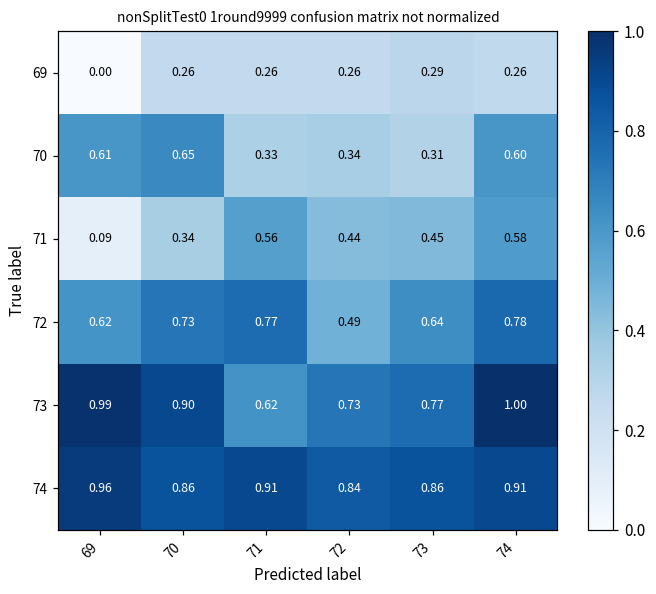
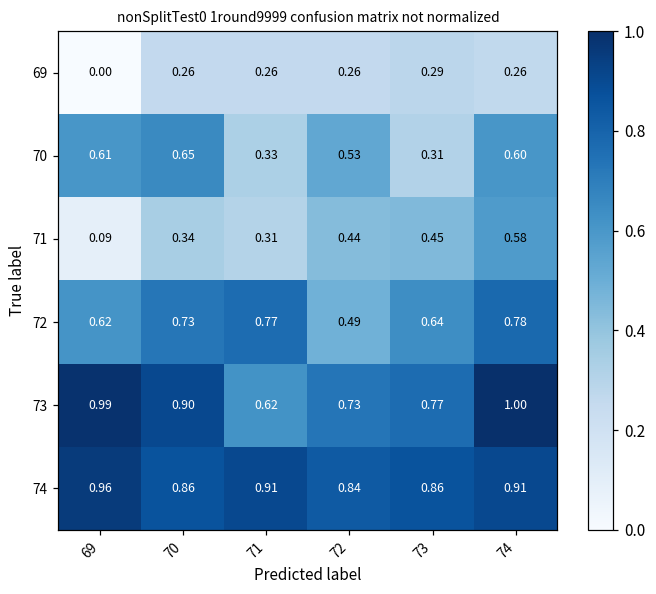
  {
    "69": {
      "69": 0.00,
      "70": 0.26,
      "71": 0.26,
      "72": 0.26,
      "73": 0.29,
      "74": 0.26
    },
    "70": {
      "69": 0.61,
      "70": 0.65,
      "71": 0.33,
-     "72": 0.34,
+     "72": 0.53,
      "73": 0.31,
      "74": 0.60
    },
    "71": {
      "69": 0.09,
      "70": 0.34,
-     "71": 0.56,
+     "71": 0.31,
      "72": 0.44,
      "73": 0.45,
      "74": 0.58
    },
    "72": {
      "69": 0.62,
      "70": 0.73,
      "71": 0.77,
      "72": 0.49,
      "73": 0.64,
      "74": 0.78
    },
    "73": {
      "69": 0.99,
      "70": 0.90,
      "71": 0.62,
      "72": 0.73,
      "73": 0.77,
      "74": 1.00
    },
    "74": {
      "69": 0.96,
      "70": 0.86,
      "71": 0.91,
      "72": 0.84,
      "73": 0.86,
      "74": 0.91
    }
  }
